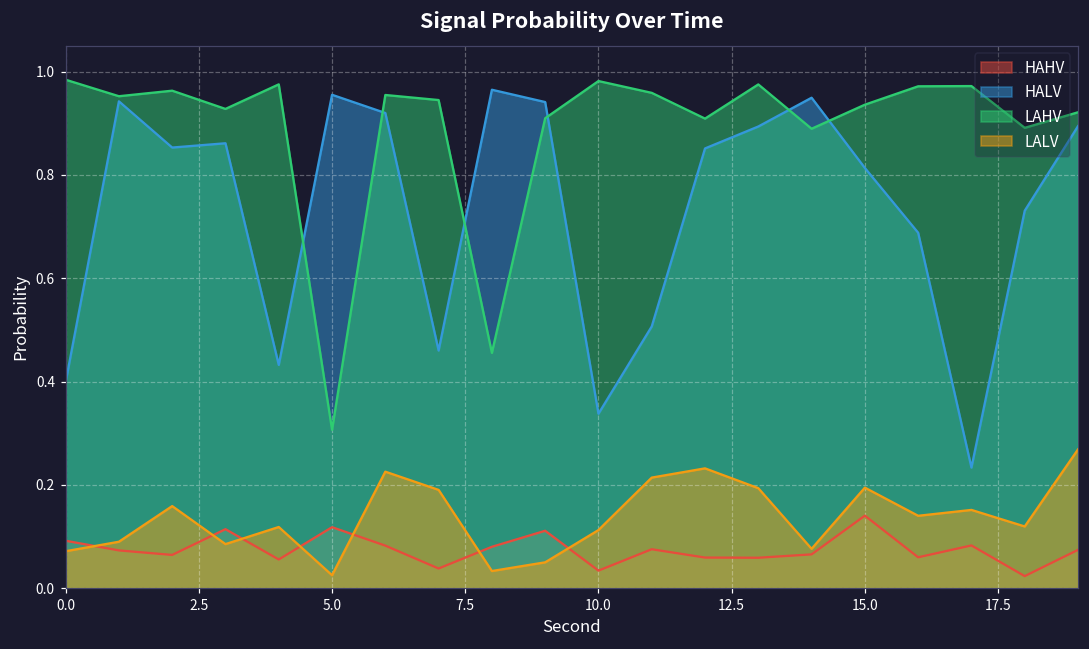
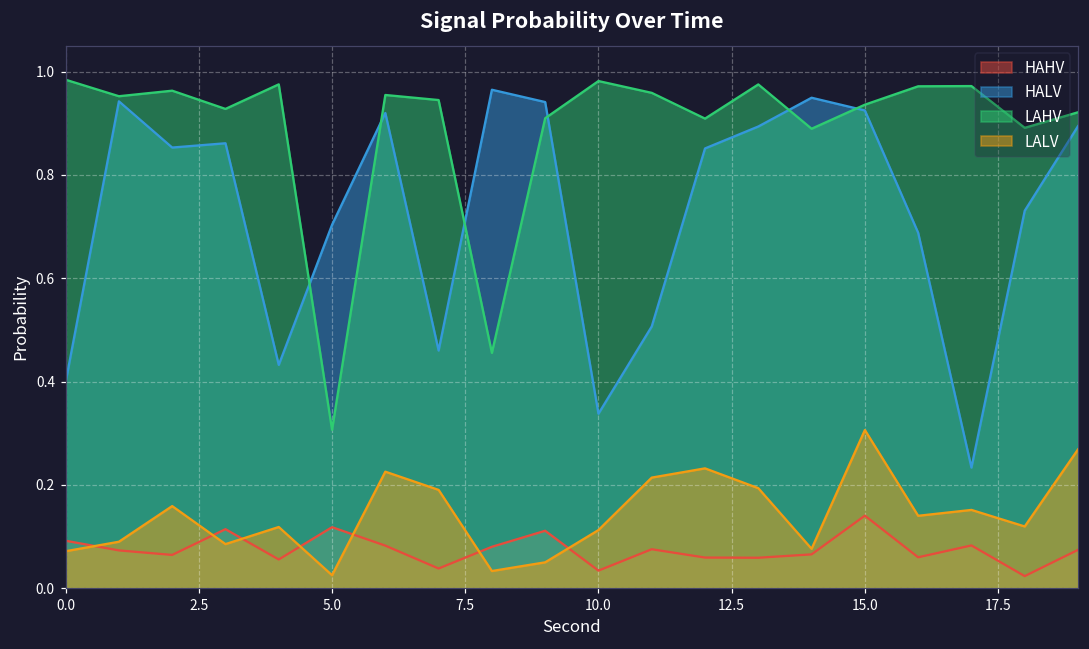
  {
    "HAHV": {
      "0.0": 0.09,
      "5.0": 0.12,
      "10.0": 0.03,
      "15.0": 0.14
    },
    "HALV": {
      "0.0": 0.40,
-     "5.0": 0.96,
+     "5.0": 0.70,
      "10.0": 0.34,
-     "15.0": 0.81
+     "15.0": 0.92
    },
    "LAHV": {
      "0.0": 0.98,
      "5.0": 0.31,
      "10.0": 0.98,
      "15.0": 0.94
    },
    "LALV": {
      "0.0": 0.07,
      "5.0": 0.03,
      "10.0": 0.11,
-     "15.0": 0.19
+     "15.0": 0.31
    }
  }
